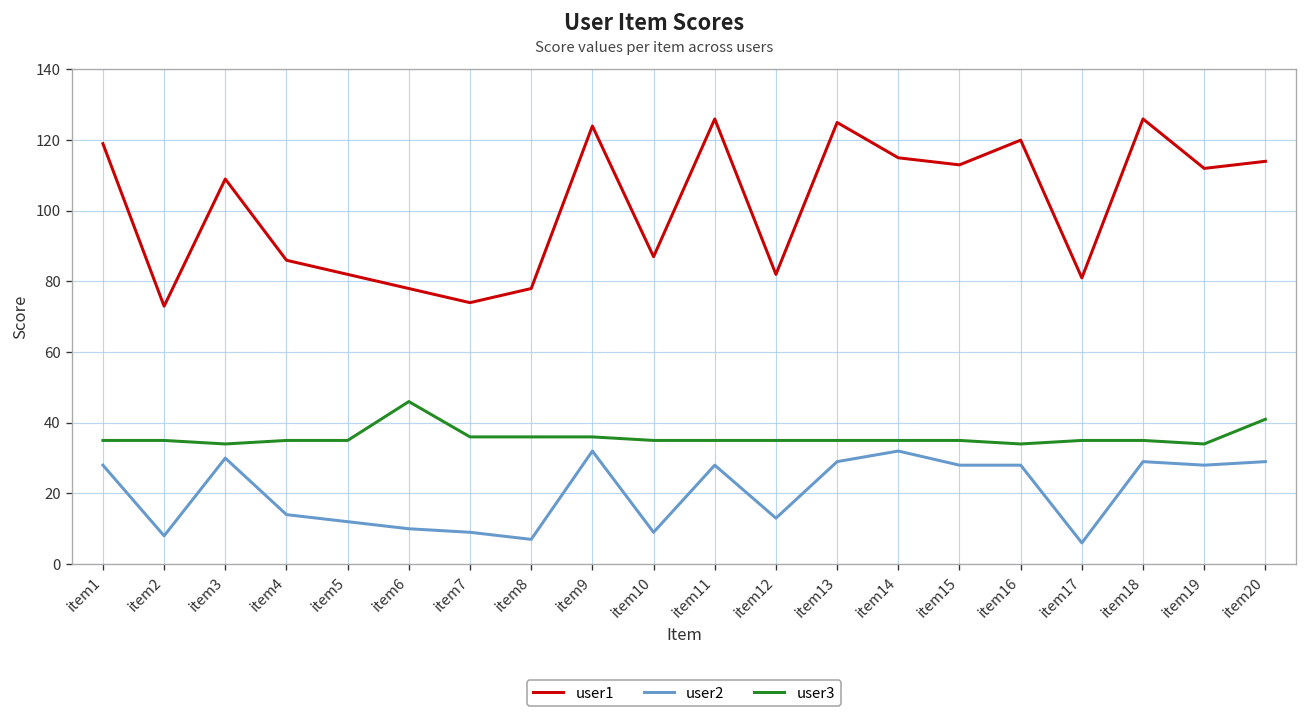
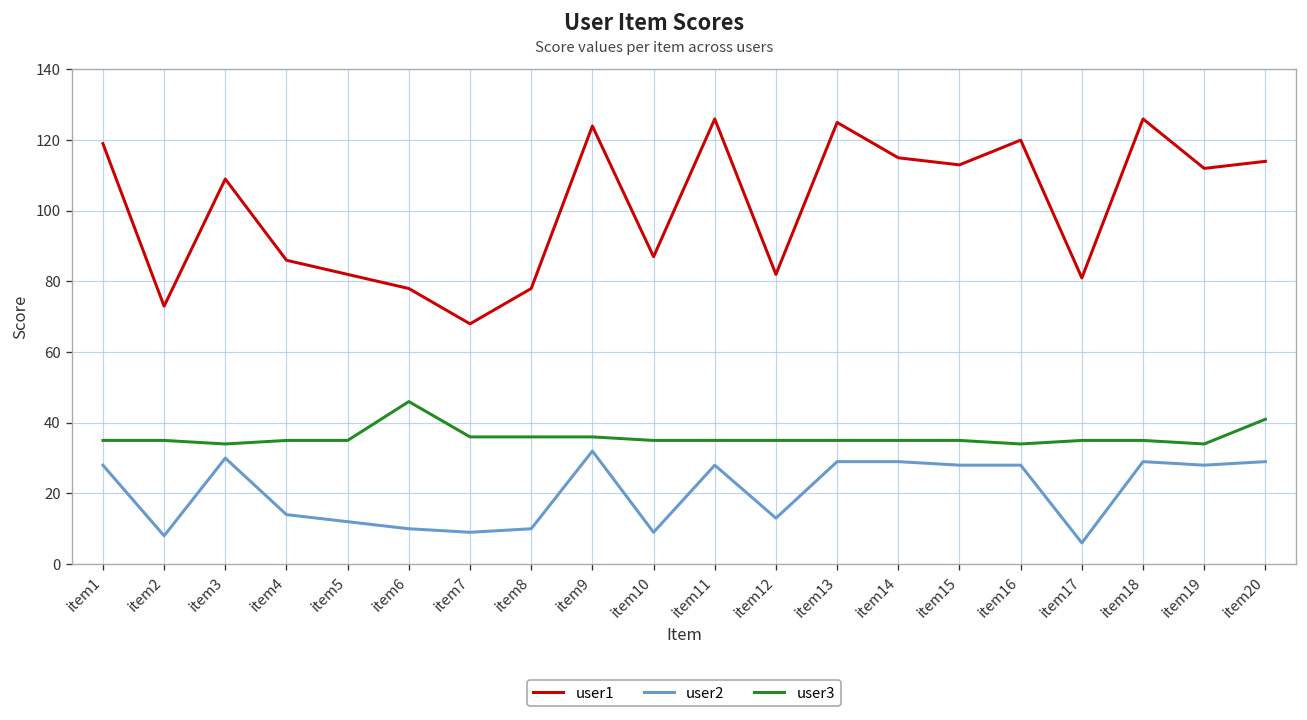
  {
    "user1": {
      "item1": 119,
      "item2": 73,
      "item3": 109,
      "item4": 86,
      "item5": 82,
      "item6": 78,
-     "item7": 74,
+     "item7": 68,
      "item8": 78,
      "item9": 124,
      "item10": 87,
      "item11": 126,
      "item12": 82,
      "item13": 125,
      "item14": 115,
      "item15": 113,
      "item16": 120,
      "item17": 81,
      "item18": 126,
      "item19": 112,
      "item20": 114
    },
    "user2": {
      "item1": 28,
      "item2": 8,
      "item3": 30,
      "item4": 14,
      "item5": 12,
      "item6": 10,
      "item7": 9,
-     "item8": 7,
+     "item8": 10,
      "item9": 32,
      "item10": 9,
      "item11": 28,
      "item12": 13,
      "item13": 29,
-     "item14": 32,
+     "item14": 29,
      "item15": 28,
      "item16": 28,
      "item17": 6,
      "item18": 29,
      "item19": 28,
      "item20": 29
    },
    "user3": {
      "item1": 35,
      "item2": 35,
      "item3": 34,
      "item4": 35,
      "item5": 35,
      "item6": 46,
      "item7": 36,
      "item8": 36,
      "item9": 36,
      "item10": 35,
      "item11": 35,
      "item12": 35,
      "item13": 35,
      "item14": 35,
      "item15": 35,
      "item16": 34,
      "item17": 35,
      "item18": 35,
      "item19": 34,
      "item20": 41
    }
  }
